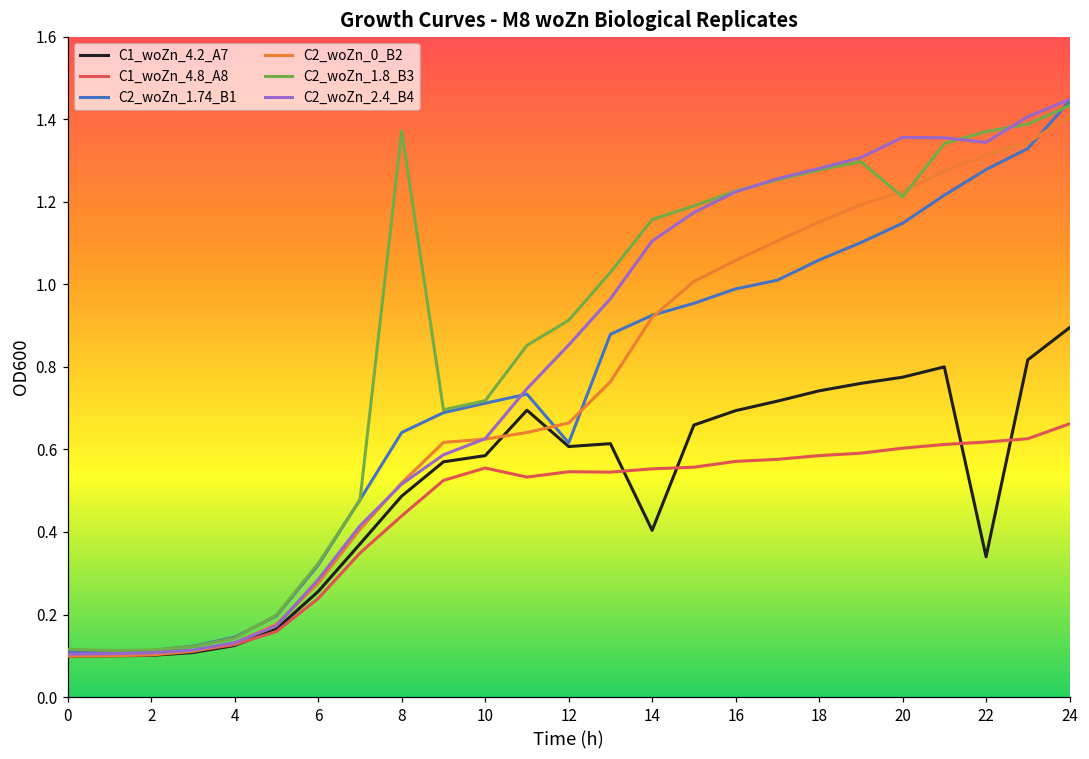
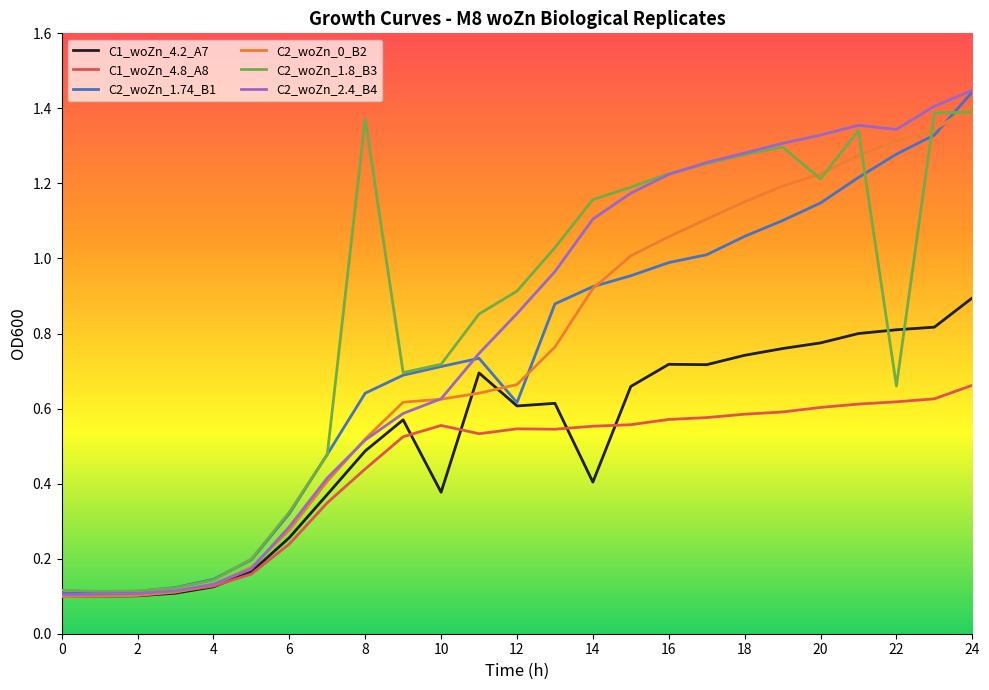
  {
    "C1_woZn_4.2_A7": {
      "6": 0.26,
      "8": 0.49,
-     "10": 0.59,
+     "10": 0.38,
      "12": 0.61,
      "14": 0.40,
-     "16": 0.69,
+     "16": 0.72,
      "18": 0.74,
      "20": 0.78,
-     "22": 0.34,
+     "22": 0.81,
      "24": 0.90
    },
    "C2_woZn_1.74_B1": {
      "8": 0.64,
      "12": 0.62,
      "16": 0.99,
      "18": 1.06,
      "20": 1.15,
      "22": 1.28
    },
    "C2_woZn_1.8_B3": {
      "0": 0.12,
      "8": 1.37,
      "12": 0.91,
      "14": 1.16,
      "20": 1.21,
-     "22": 1.37,
-     "24": 1.43
+     "22": 0.66,
+     "24": 1.39
    },
    "C2_woZn_2.4_B4": {
      "6": 0.29,
      "12": 0.85,
      "14": 1.11,
-     "20": 1.36,
+     "20": 1.33,
      "22": 1.34
    }
  }
